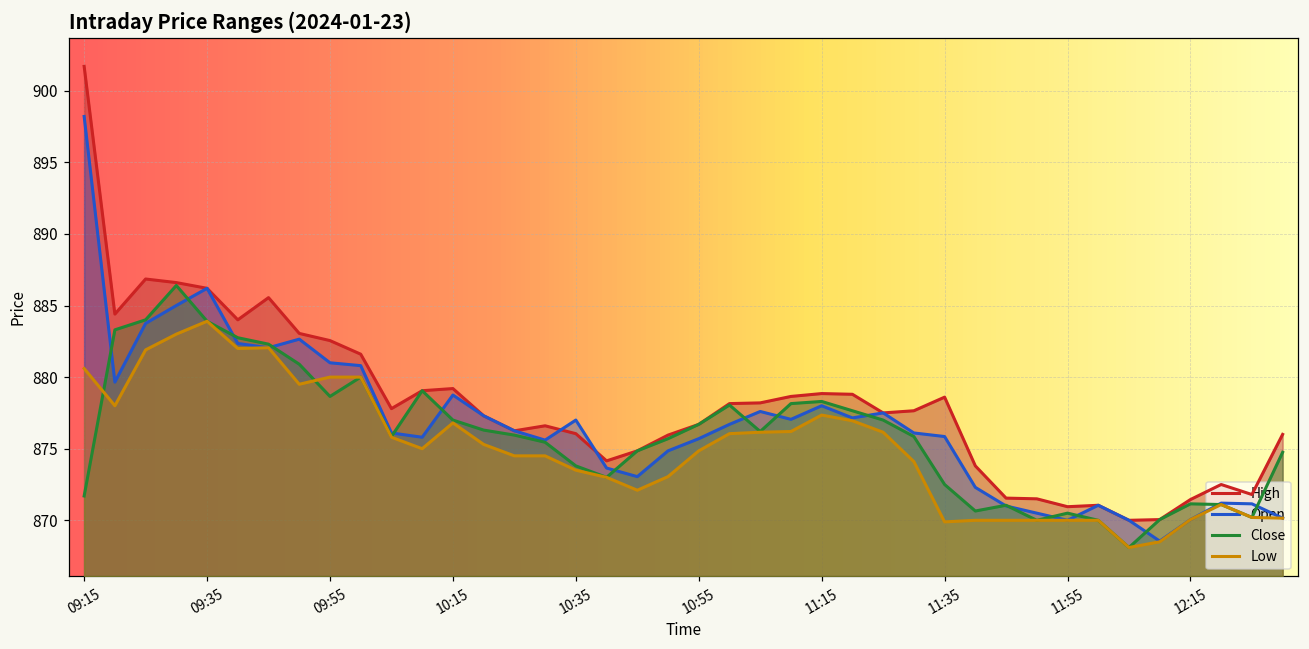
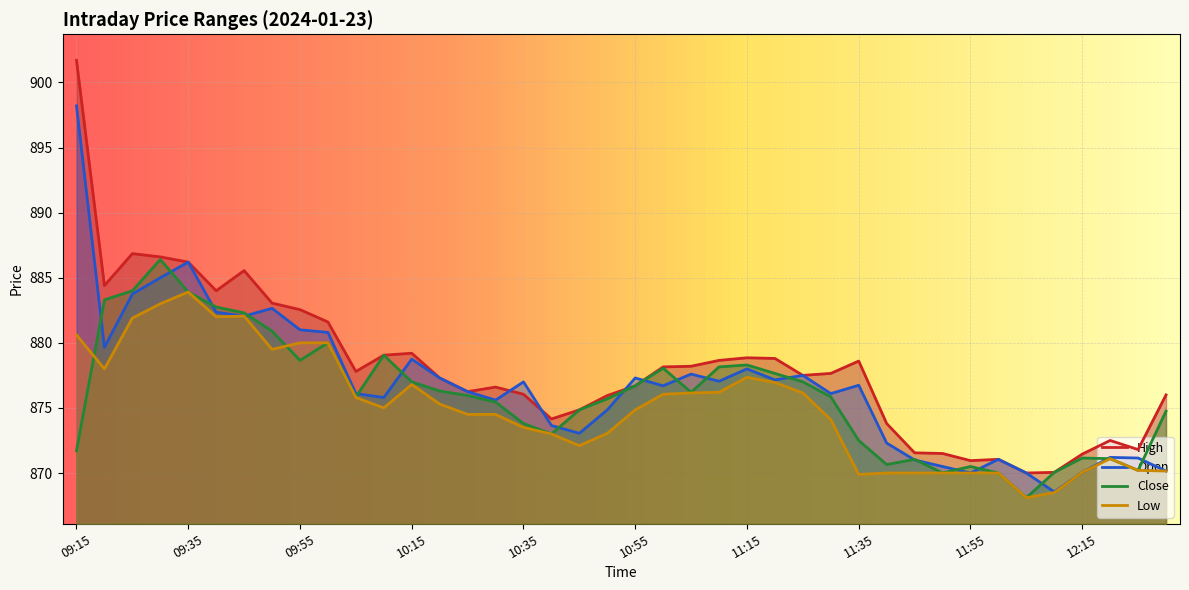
  {
    "High": {
      "09:15": 901.7,
      "09:55": 882.6,
      "10:15": 879.2,
      "10:35": 876.1,
      "11:15": 878.9,
      "11:35": 878.6,
      "11:55": 871.0,
      "12:15": 871.5
    },
    "Open": {
      "09:15": 898.2,
      "09:55": 881.0,
      "10:15": 878.8,
      "10:35": 877.0,
-     "10:55": 875.7,
+     "10:55": 877.3,
      "11:15": 878.0,
-     "11:35": 875.9
+     "11:35": 876.7
    },
    "Close": {
      "09:15": 871.7,
      "09:55": 878.7,
      "10:15": 877.0,
      "10:35": 873.8,
      "11:15": 878.3,
      "11:35": 872.5,
      "11:55": 870.5,
      "12:15": 871.2
    },
    "Low": {
      "09:15": 880.6,
      "09:55": 880.0,
      "10:15": 876.8,
      "10:35": 873.5,
      "10:55": 874.9,
      "11:15": 877.4,
      "11:35": 869.9
    }
  }
